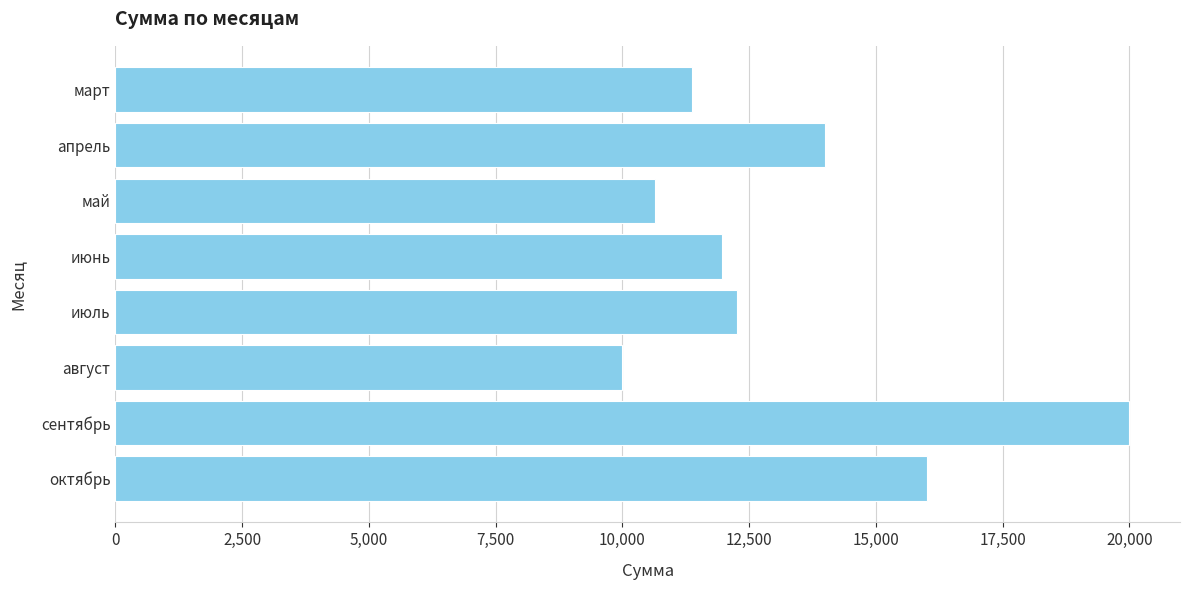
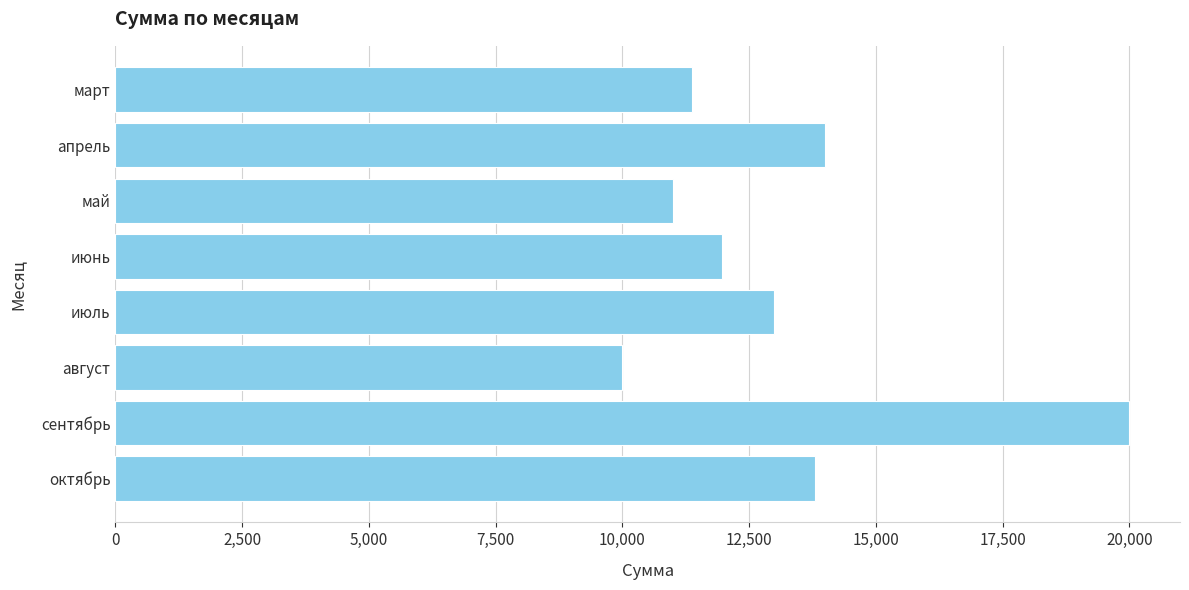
  {
    "март": "11,400",
    "апрель": "14,000",
-   "май": "10,600",
+   "май": "11,000",
    "июнь": "12,000",
-   "июль": "12,300",
+   "июль": "13,000",
    "август": "10,000",
    "сентябрь": "20,000",
-   "октябрь": "16,000"
+   "октябрь": "13,800"
  }
